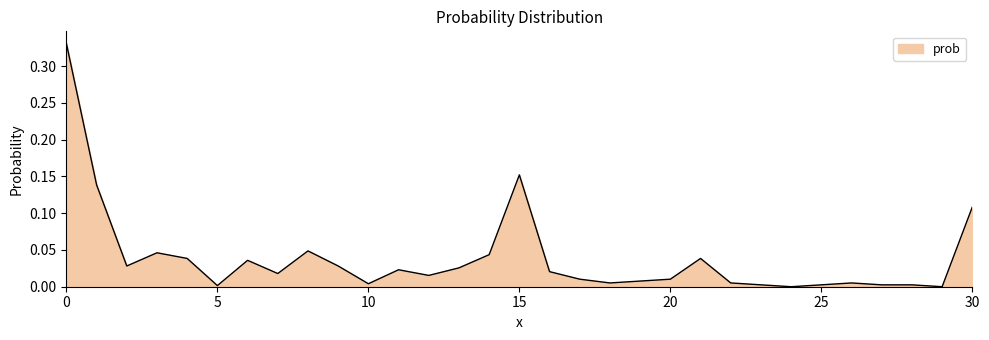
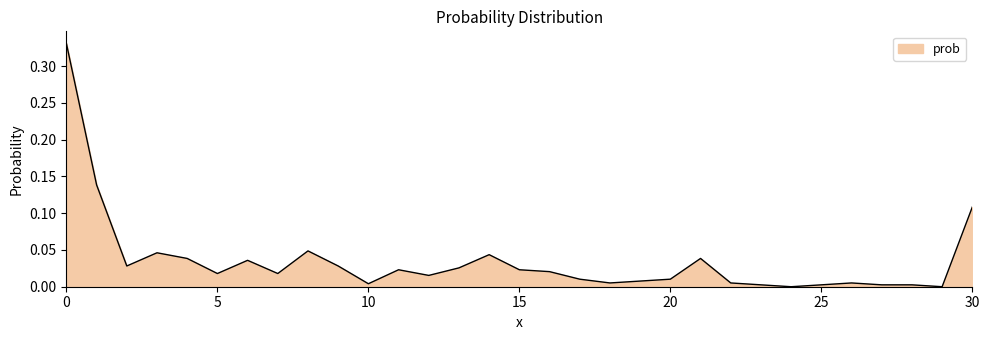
  {
    "0": 0.33,
-   "5": 0.00,
+   "5": 0.02,
    "10": 0.00,
-   "15": 0.15,
+   "15": 0.02,
    "20": 0.01,
    "25": 0.00,
    "30": 0.11
  }
